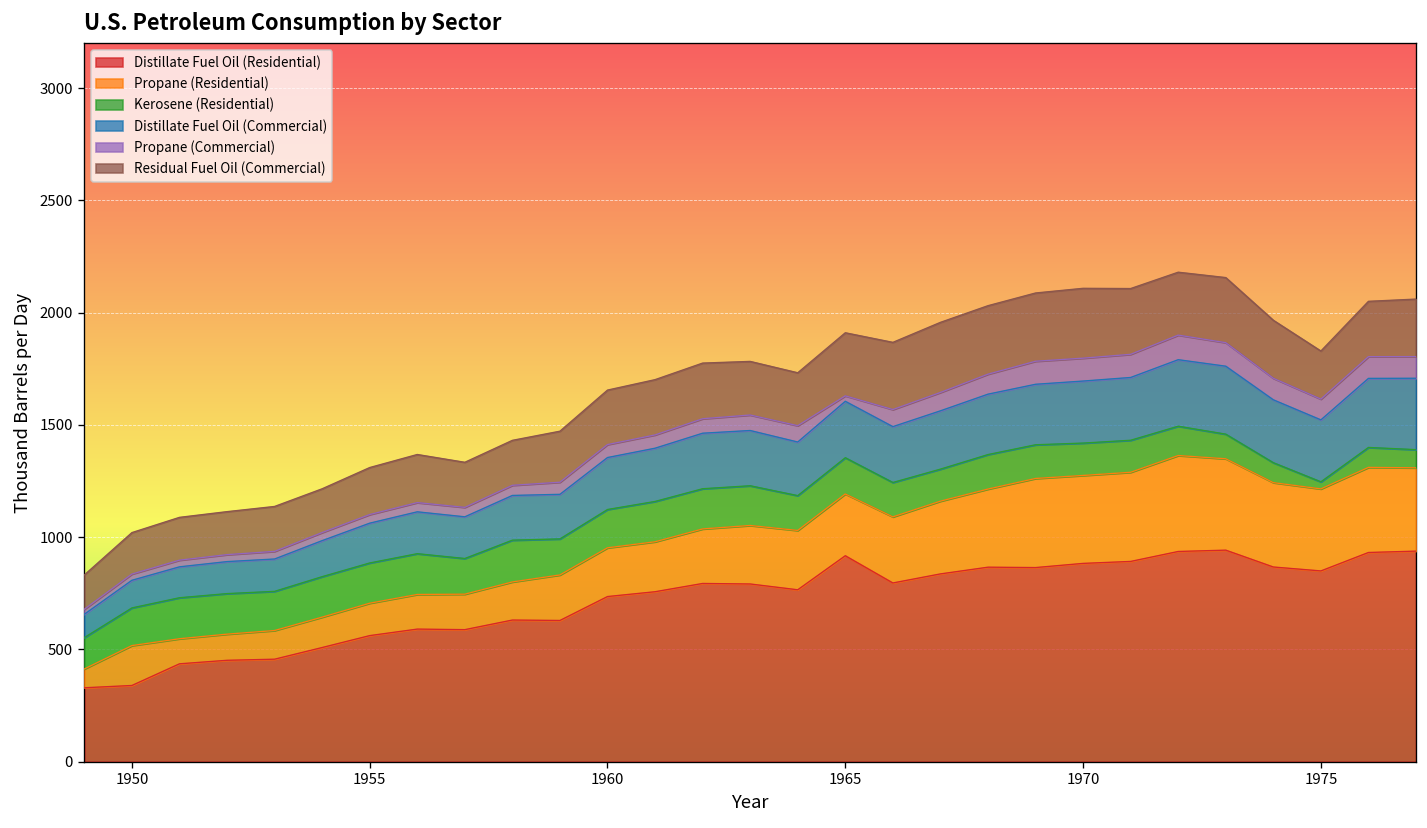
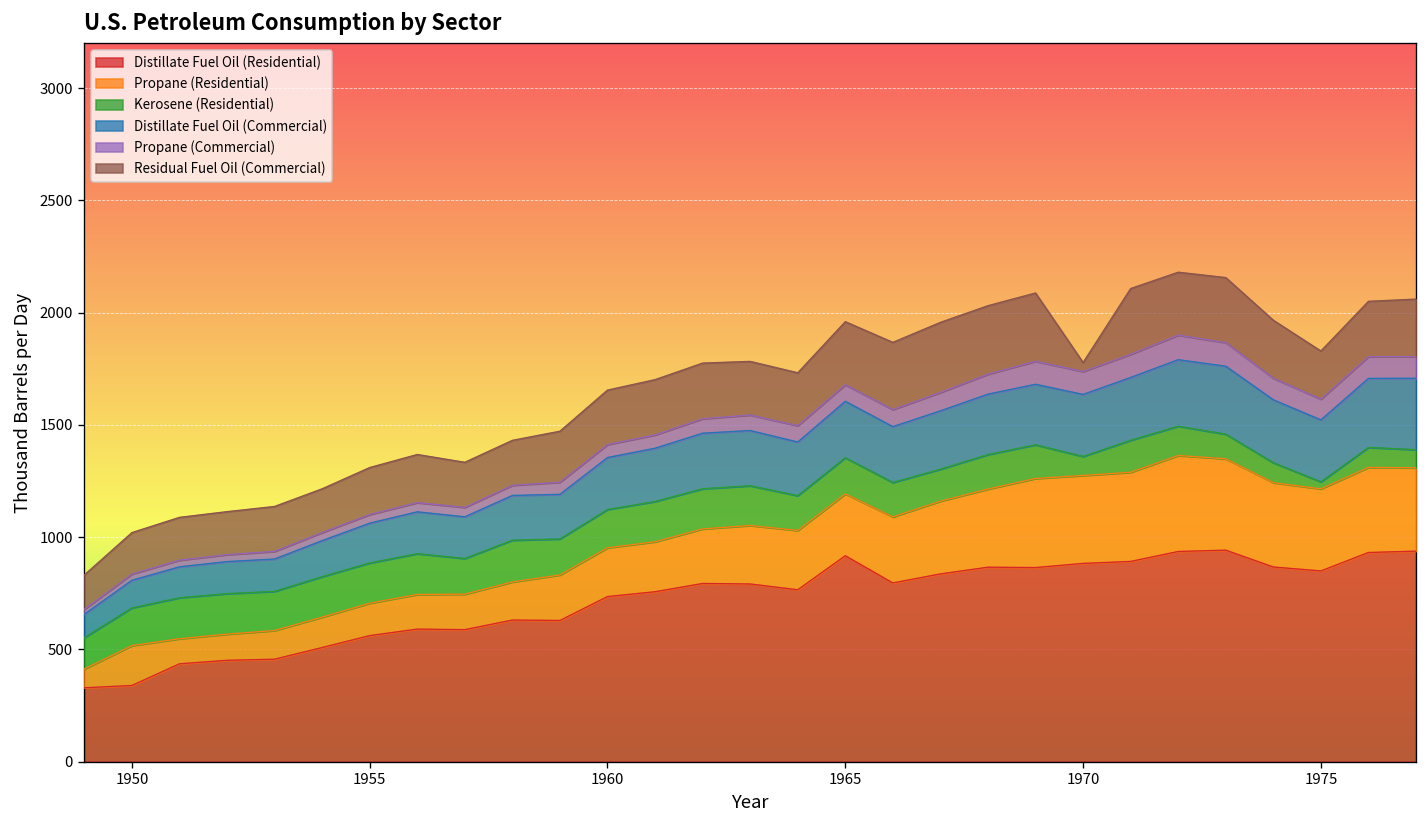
  {
    "Distillate Fuel Oil (Residential)": {
      "1950": 340,
      "1955": 560,
      "1960": 740,
      "1965": 920,
      "1970": 880,
      "1975": 850
    },
    "Propane (Residential)": {
      "1950": 180,
      "1955": 140,
      "1960": 220,
      "1965": 280,
      "1970": 390,
      "1975": 370
    },
    "Kerosene (Residential)": {
      "1950": 170,
      "1955": 180,
      "1960": 170,
      "1965": 160,
-     "1970": 140,
+     "1970": 80,
      "1975": 30
    },
    "Distillate Fuel Oil (Commercial)": {
      "1950": 120,
      "1955": 180,
      "1960": 230,
      "1965": 250,
      "1970": 280,
      "1975": 280
    },
    "Propane (Commercial)": {
      "1950": 30,
      "1955": 40,
      "1960": 60,
-     "1965": 20,
+     "1965": 70,
      "1970": 100,
      "1975": 90
    },
    "Residual Fuel Oil (Commercial)": {
      "1950": 180,
      "1955": 210,
      "1960": 240,
      "1965": 280,
-     "1970": 310,
+     "1970": 40,
      "1975": 210
    }
  }
